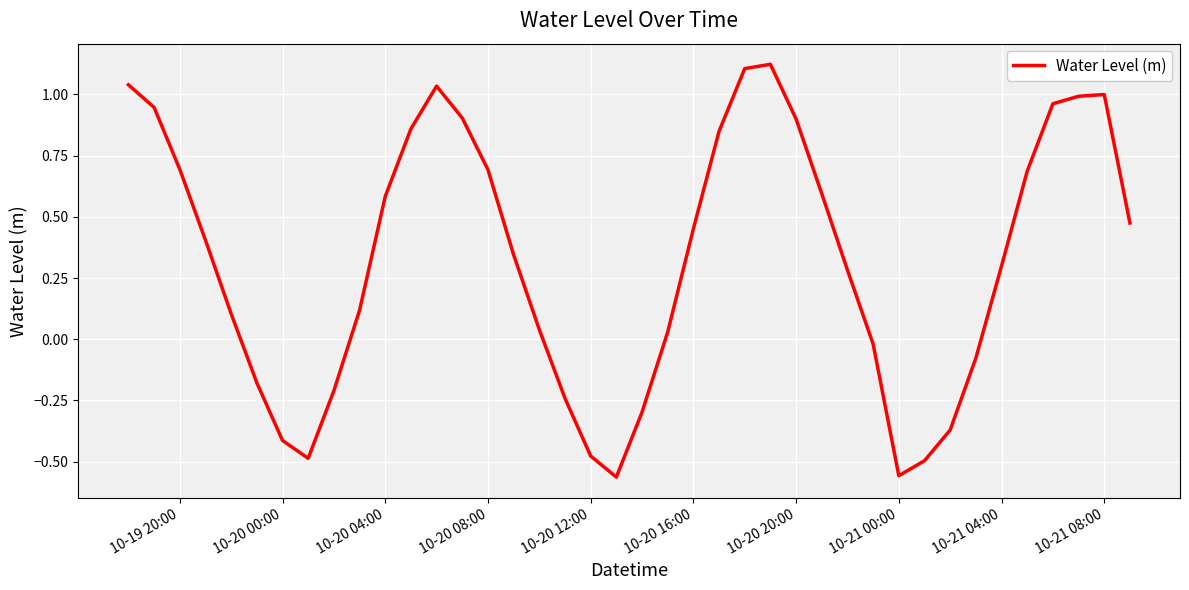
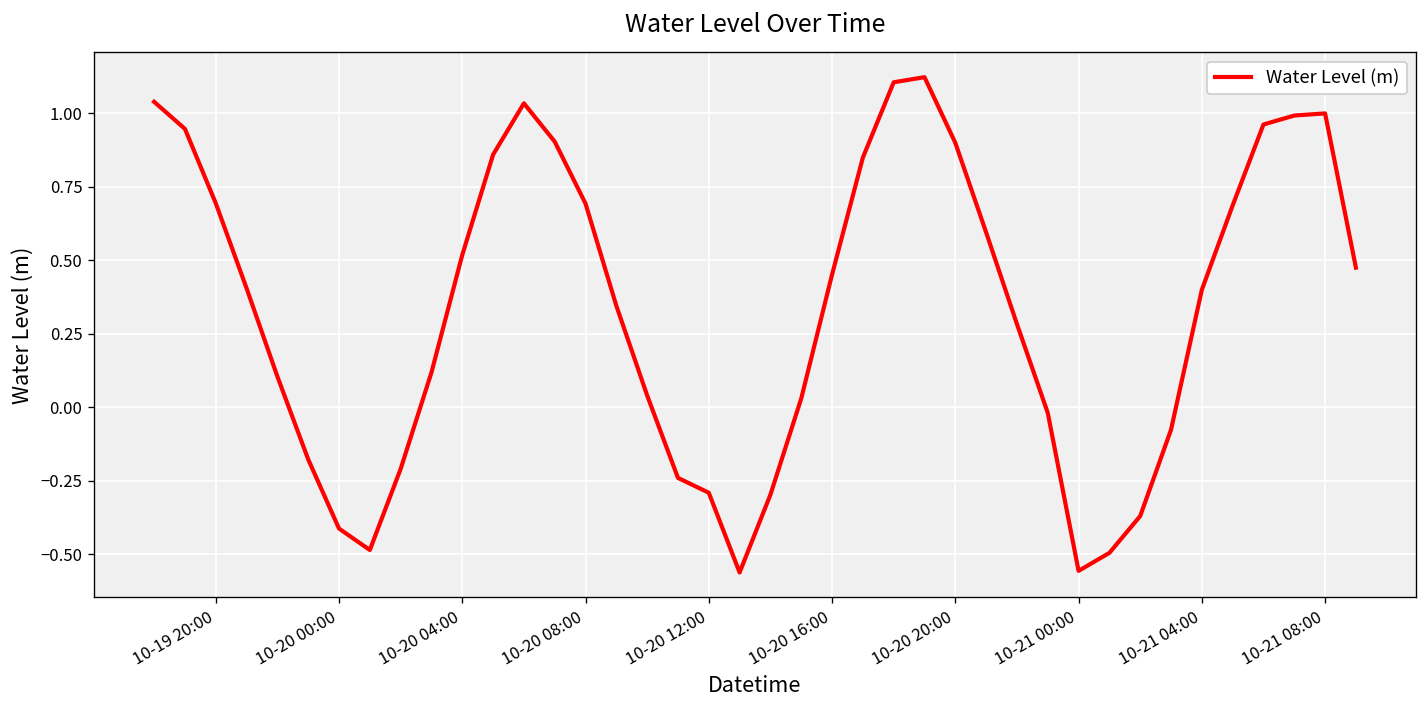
  {
    "10-19 20:00": 0.69,
    "10-20 00:00": -0.41,
-   "10-20 04:00": 0.58,
+   "10-20 04:00": 0.52,
    "10-20 08:00": 0.69,
-   "10-20 12:00": -0.48,
+   "10-20 12:00": -0.29,
    "10-20 16:00": 0.45,
    "10-20 20:00": 0.90,
    "10-21 00:00": -0.56,
-   "10-21 04:00": 0.30,
+   "10-21 04:00": 0.40,
    "10-21 08:00": 1.00
  }
